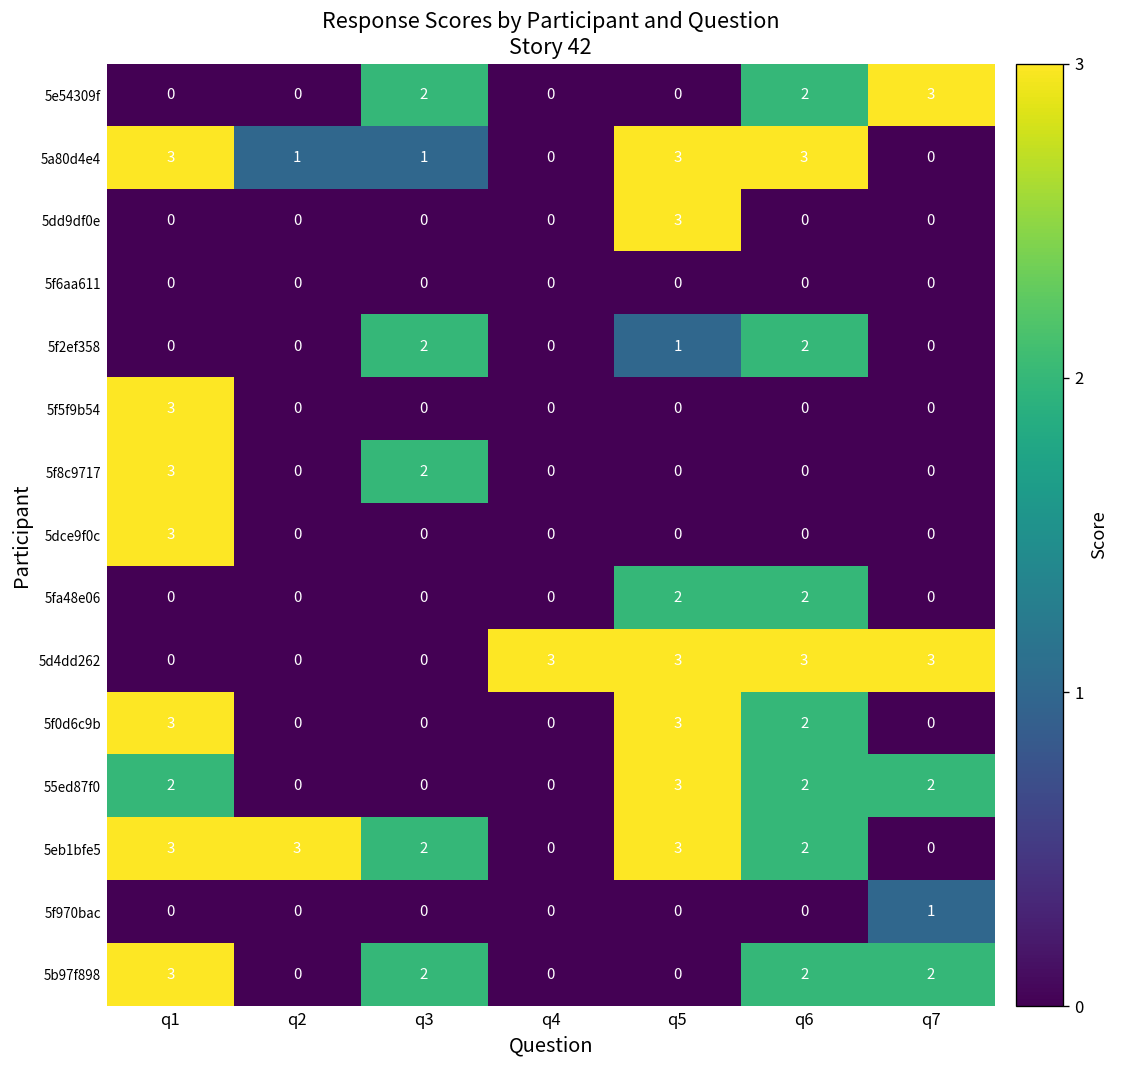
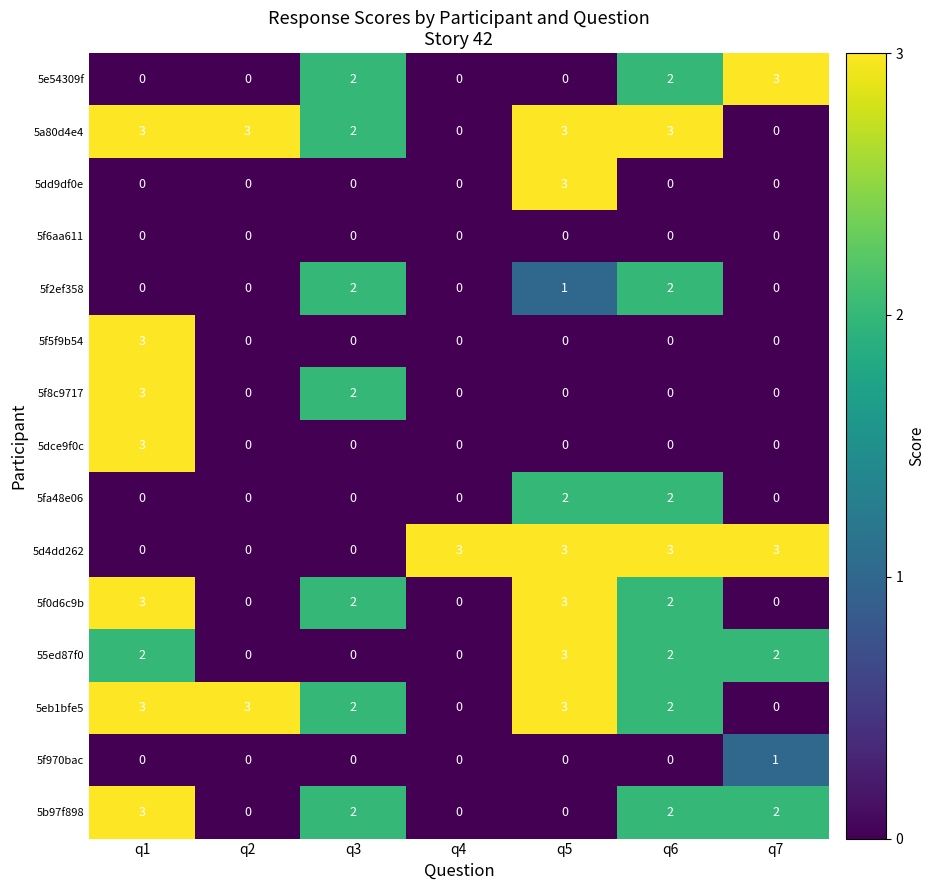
  {
    "5e54309f": {
      "q1": 0,
      "q2": 0,
      "q3": 2,
      "q4": 0,
      "q5": 0,
      "q6": 2,
      "q7": 3
    },
    "5a80d4e4": {
      "q1": 3,
-     "q2": 1,
-     "q3": 1,
+     "q2": 3,
+     "q3": 2,
      "q4": 0,
      "q5": 3,
      "q6": 3,
      "q7": 0
    },
    "5dd9df0e": {
      "q1": 0,
      "q2": 0,
      "q3": 0,
      "q4": 0,
      "q5": 3,
      "q6": 0,
      "q7": 0
    },
    "5f6aa611": {
      "q1": 0,
      "q2": 0,
      "q3": 0,
      "q4": 0,
      "q5": 0,
      "q6": 0,
      "q7": 0
    },
    "5f2ef358": {
      "q1": 0,
      "q2": 0,
      "q3": 2,
      "q4": 0,
      "q5": 1,
      "q6": 2,
      "q7": 0
    },
    "5f5f9b54": {
      "q1": 3,
      "q2": 0,
      "q3": 0,
      "q4": 0,
      "q5": 0,
      "q6": 0,
      "q7": 0
    },
    "5f8c9717": {
      "q1": 3,
      "q2": 0,
      "q3": 2,
      "q4": 0,
      "q5": 0,
      "q6": 0,
      "q7": 0
    },
    "5dce9f0c": {
      "q1": 3,
      "q2": 0,
      "q3": 0,
      "q4": 0,
      "q5": 0,
      "q6": 0,
      "q7": 0
    },
    "5fa48e06": {
      "q1": 0,
      "q2": 0,
      "q3": 0,
      "q4": 0,
      "q5": 2,
      "q6": 2,
      "q7": 0
    },
    "5d4dd262": {
      "q1": 0,
      "q2": 0,
      "q3": 0,
      "q4": 3,
      "q5": 3,
      "q6": 3,
      "q7": 3
    },
    "5f0d6c9b": {
      "q1": 3,
      "q2": 0,
-     "q3": 0,
+     "q3": 2,
      "q4": 0,
      "q5": 3,
      "q6": 2,
      "q7": 0
    },
    "55ed87f0": {
      "q1": 2,
      "q2": 0,
      "q3": 0,
      "q4": 0,
      "q5": 3,
      "q6": 2,
      "q7": 2
    },
    "5eb1bfe5": {
      "q1": 3,
      "q2": 3,
      "q3": 2,
      "q4": 0,
      "q5": 3,
      "q6": 2,
      "q7": 0
    },
    "5f970bac": {
      "q1": 0,
      "q2": 0,
      "q3": 0,
      "q4": 0,
      "q5": 0,
      "q6": 0,
      "q7": 1
    },
    "5b97f898": {
      "q1": 3,
      "q2": 0,
      "q3": 2,
      "q4": 0,
      "q5": 0,
      "q6": 2,
      "q7": 2
    }
  }
